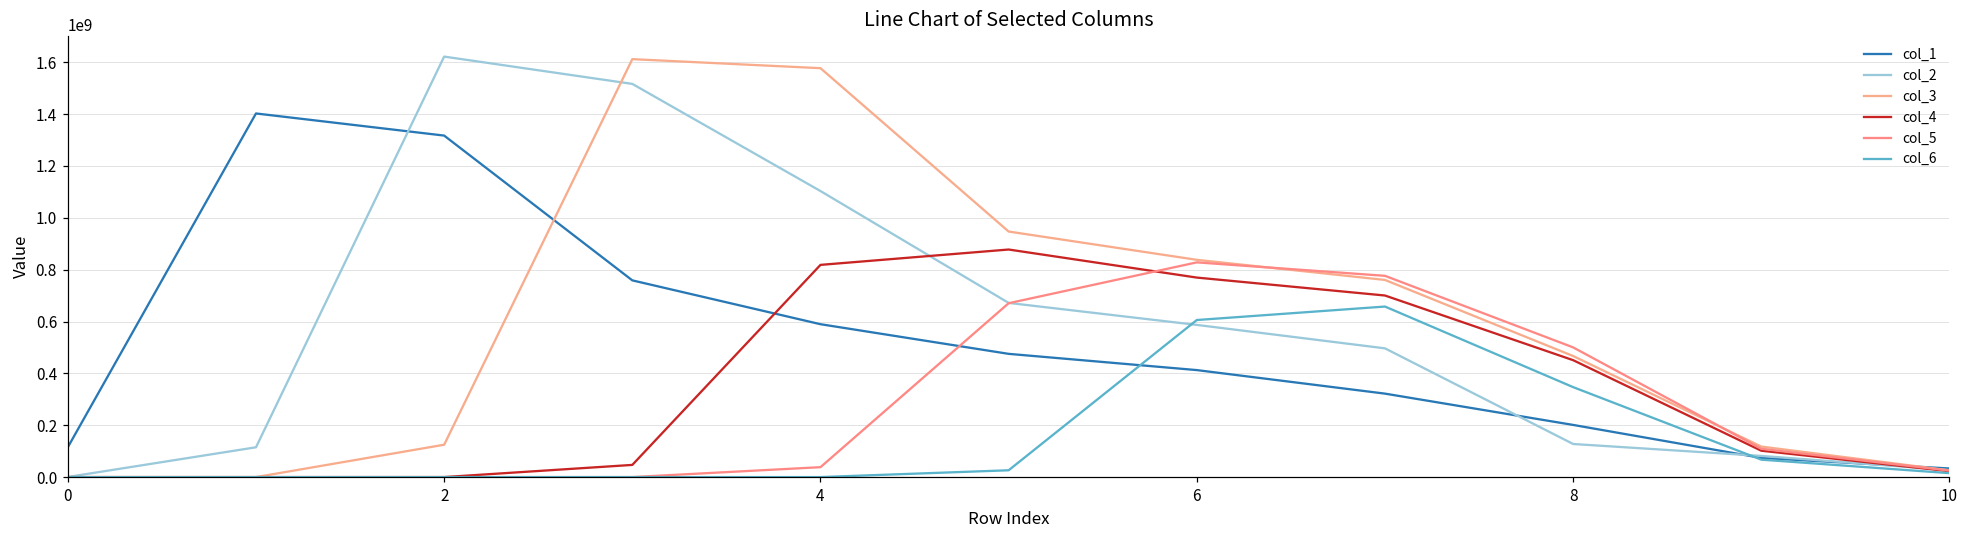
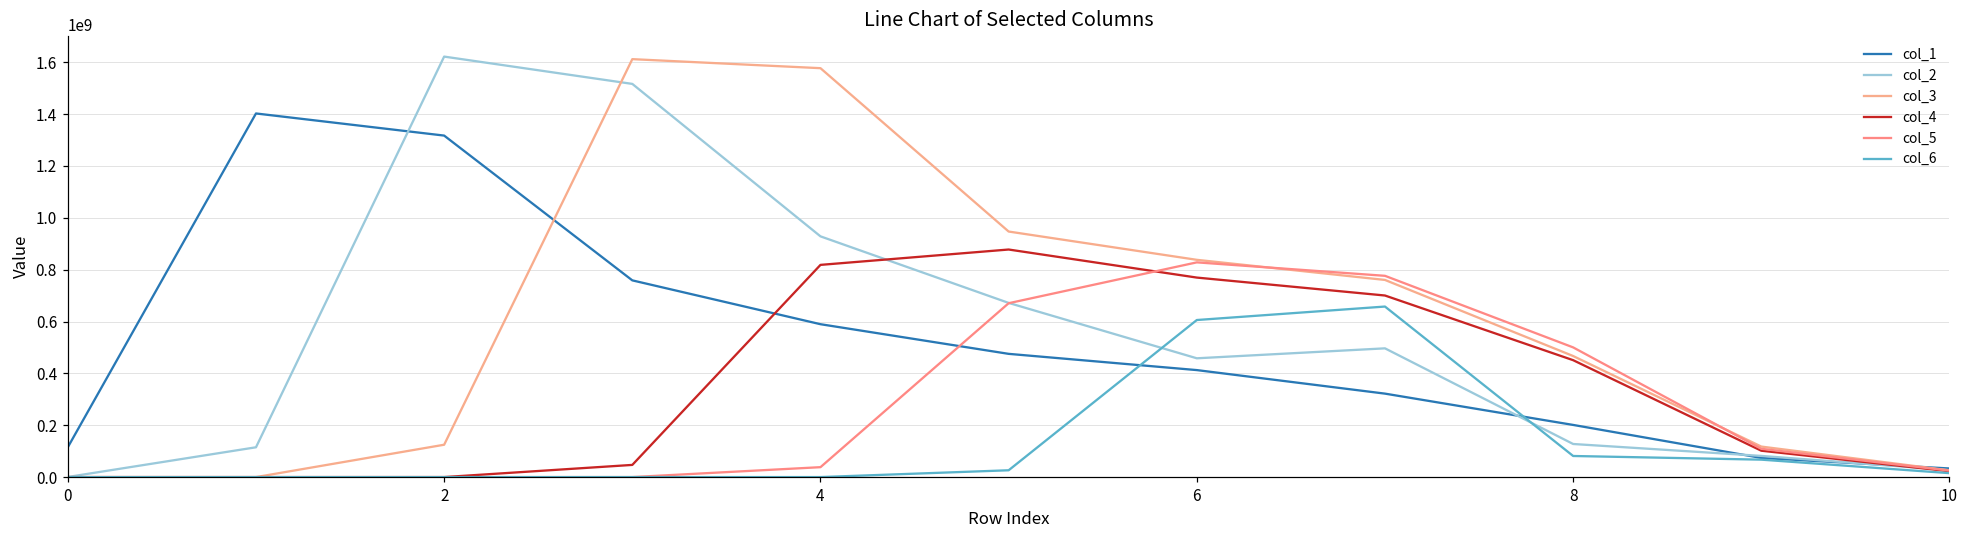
  {
    "col_1": {
      "0": 120000000,
      "2": 1320000000,
      "4": 590000000,
      "6": 410000000,
      "8": 200000000
    },
    "col_2": {
      "2": 1620000000,
-     "4": 1100000000,
-     "6": 590000000,
+     "4": 930000000,
+     "6": 460000000,
      "8": 130000000
    },
    "col_4": {
      "4": 820000000,
      "6": 770000000,
      "8": 450000000
    },
    "col_6": {
      "4": 0,
      "6": 610000000,
-     "8": 350000000
+     "8": 80000000
    }
  }
